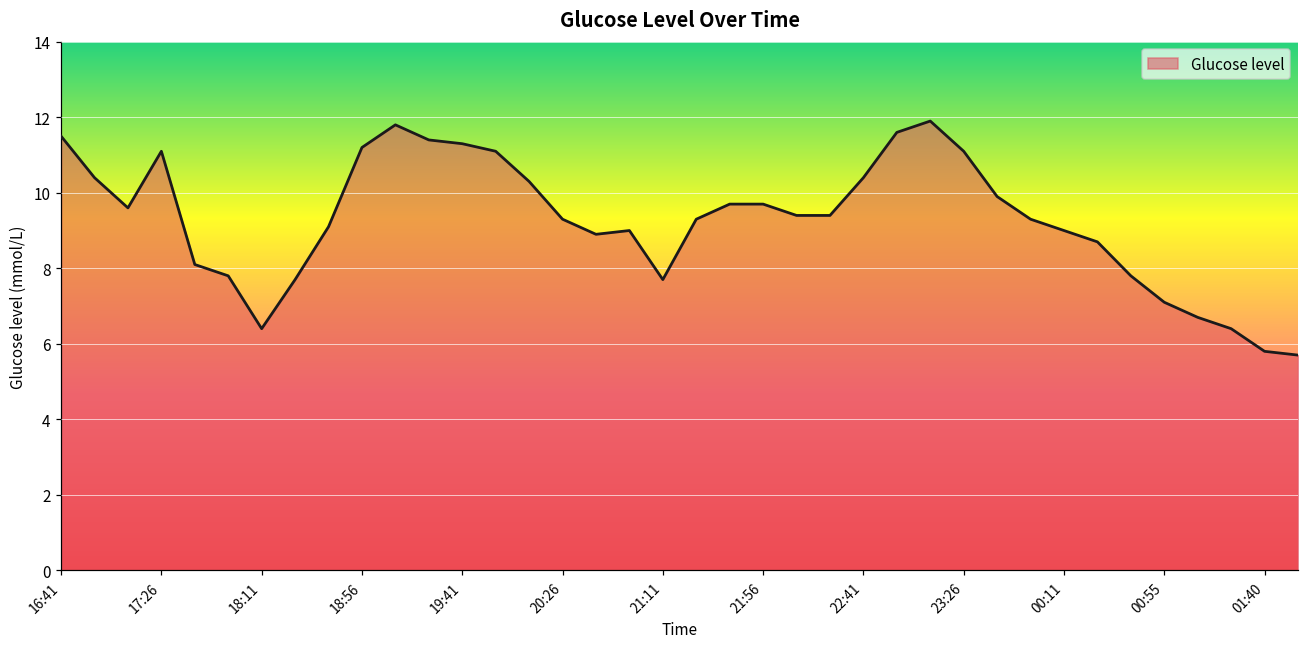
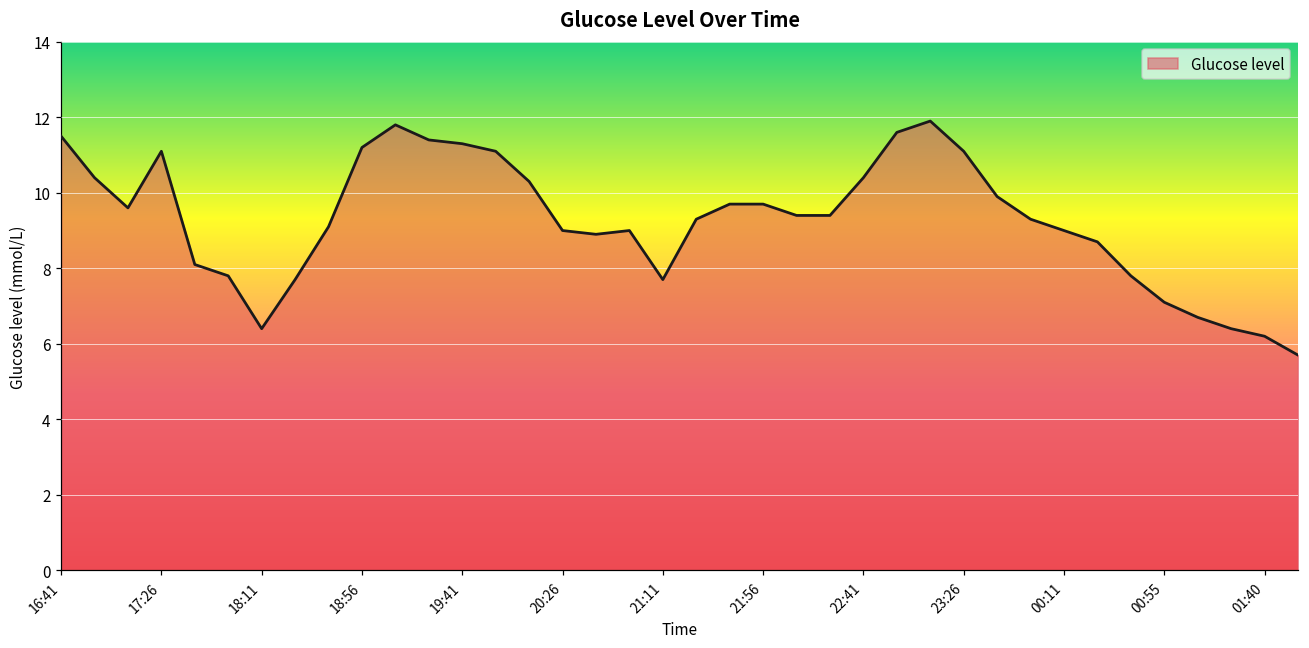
  {
    "16:41": 11.5,
    "17:26": 11.1,
    "18:11": 6.4,
    "18:56": 11.2,
    "19:41": 11.3,
-   "20:26": 9.3,
+   "20:26": 9.0,
    "21:11": 7.7,
    "21:56": 9.7,
    "22:41": 10.4,
    "23:26": 11.1,
    "00:11": 9.0,
    "00:55": 7.1,
-   "01:40": 5.8
+   "01:40": 6.2
  }
